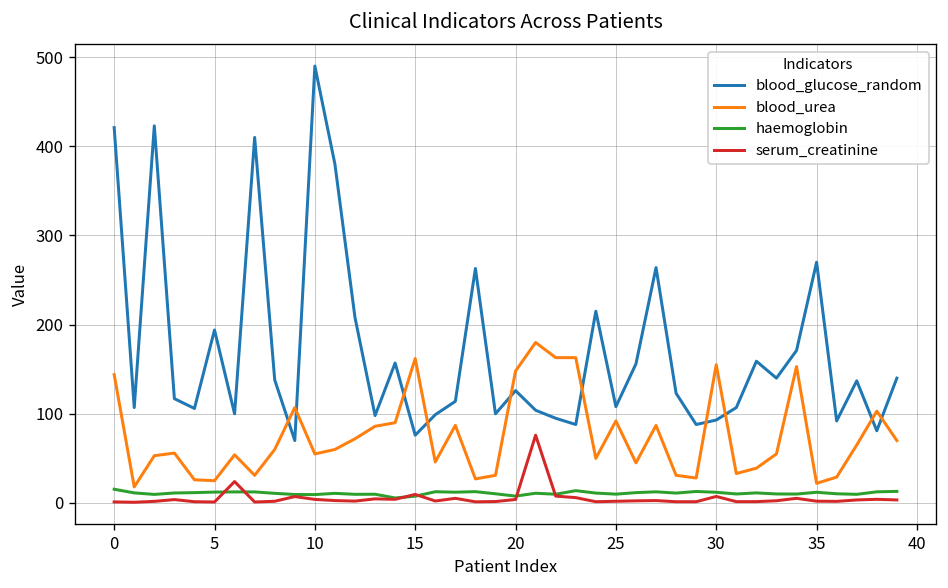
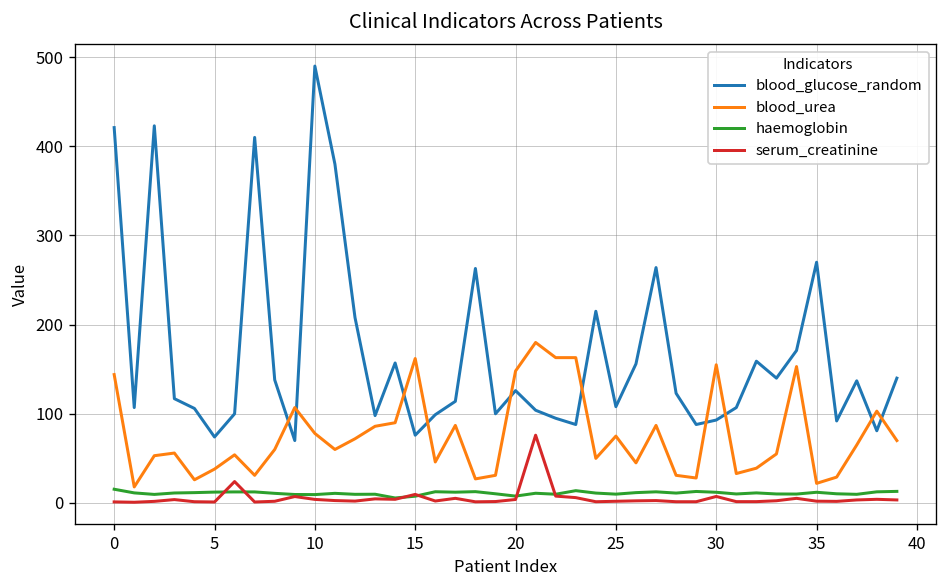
  {
    "blood_glucose_random": {
      "0": 420,
-     "5": 190,
+     "5": 70,
      "10": 490,
      "15": 80,
      "20": 130,
      "25": 110,
      "30": 90,
      "35": 270
    },
    "blood_urea": {
      "0": 140,
-     "5": 30,
-     "10": 60,
+     "5": 40,
+     "10": 80,
      "15": 160,
      "20": 150,
-     "25": 90,
+     "25": 80,
      "30": 160,
      "35": 20
    },
    "haemoglobin": {
      "0": 20,
      "5": 10,
      "10": 10,
      "20": 10,
      "25": 10,
      "30": 10,
      "35": 10
    },
    "serum_creatinine": {
      "0": 0,
      "5": 0,
      "10": 0,
      "20": 0,
      "25": 0,
      "30": 10,
      "35": 0
    }
  }
